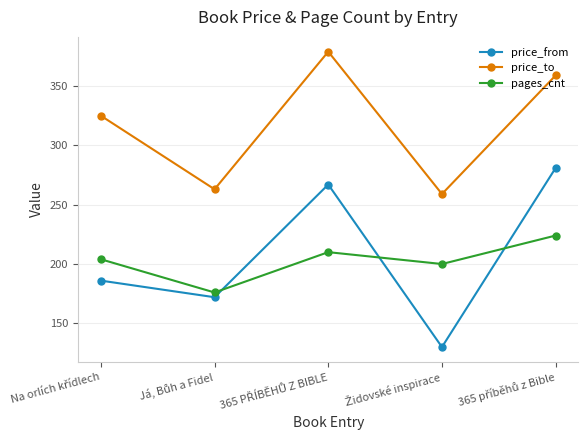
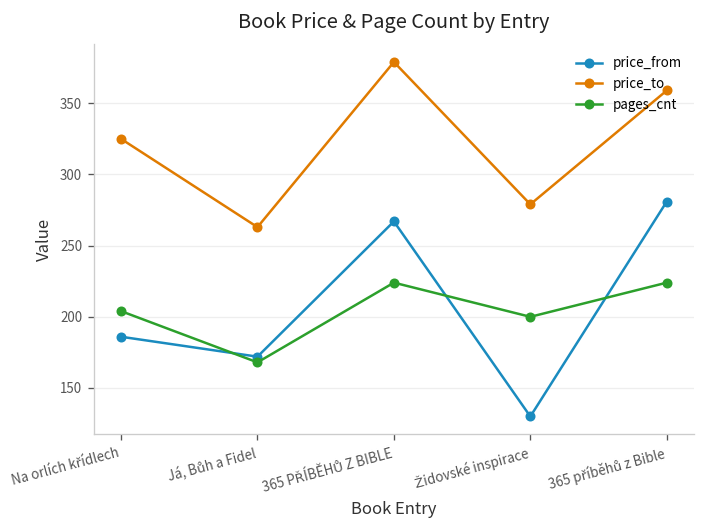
  {
    "price_from": {
      "Na orlích křídlech": 186,
      "Já, Bůh a Fidel": 172,
      "365 PŘÍBĚHŮ Z BIBLE": 267,
      "Židovské inspirace": 130,
      "365 příběhů z Bible": 281
    },
    "price_to": {
      "Na orlích křídlech": 325,
      "Já, Bůh a Fidel": 263,
      "365 PŘÍBĚHŮ Z BIBLE": 379,
-     "Židovské inspirace": 259,
+     "Židovské inspirace": 279,
      "365 příběhů z Bible": 359
    },
    "pages_cnt": {
      "Na orlích křídlech": 204,
-     "Já, Bůh a Fidel": 176,
-     "365 PŘÍBĚHŮ Z BIBLE": 210,
+     "Já, Bůh a Fidel": 168,
+     "365 PŘÍBĚHŮ Z BIBLE": 224,
      "Židovské inspirace": 200,
      "365 příběhů z Bible": 224
    }
  }
